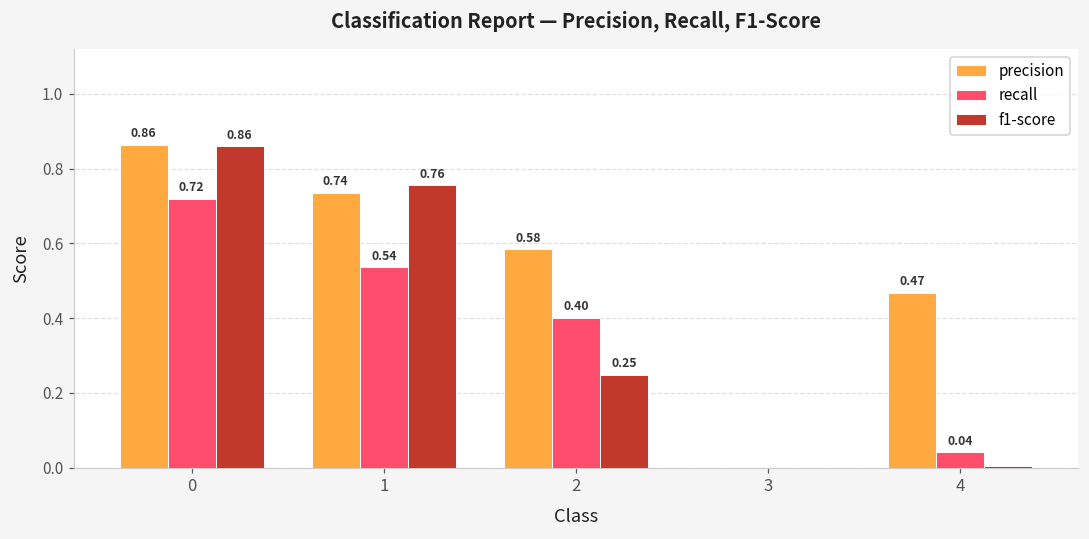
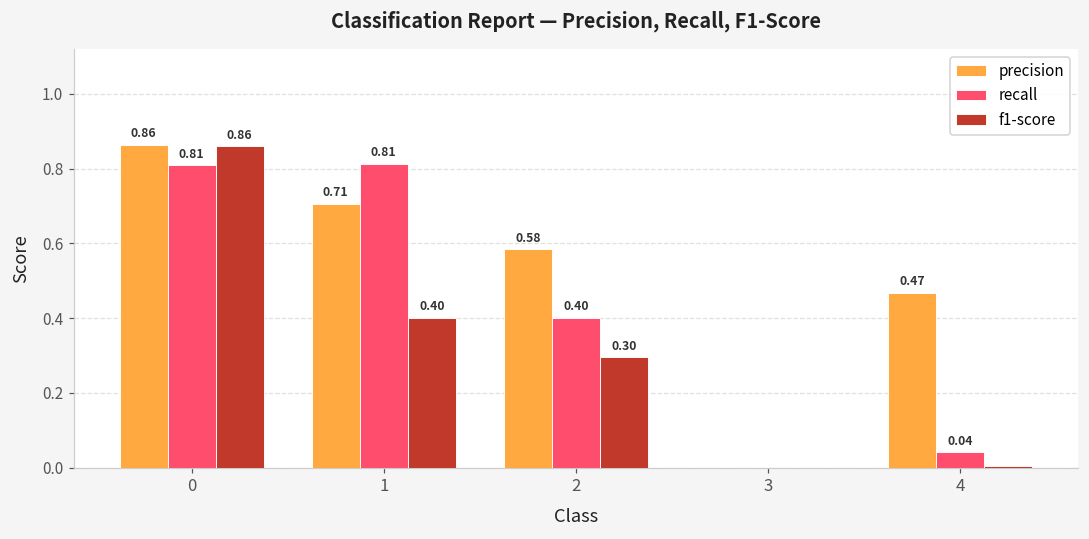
  {
    "precision": {
      "0": 0.86,
-     "1": 0.74,
+     "1": 0.71,
      "2": 0.58,
      "4": 0.47
    },
    "recall": {
-     "0": 0.72,
-     "1": 0.54,
+     "0": 0.81,
+     "1": 0.81,
      "2": 0.40,
      "4": 0.04
    },
    "f1-score": {
      "0": 0.86,
-     "1": 0.76,
-     "2": 0.25
+     "1": 0.40,
+     "2": 0.30
    }
  }
